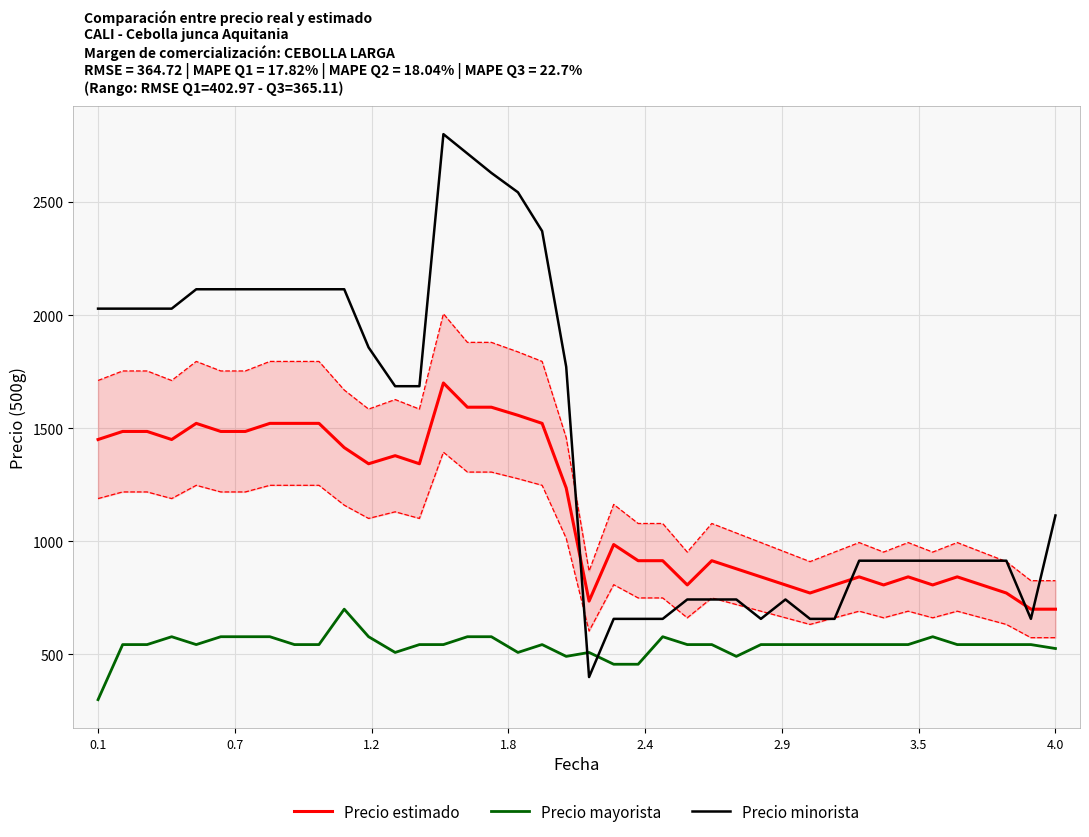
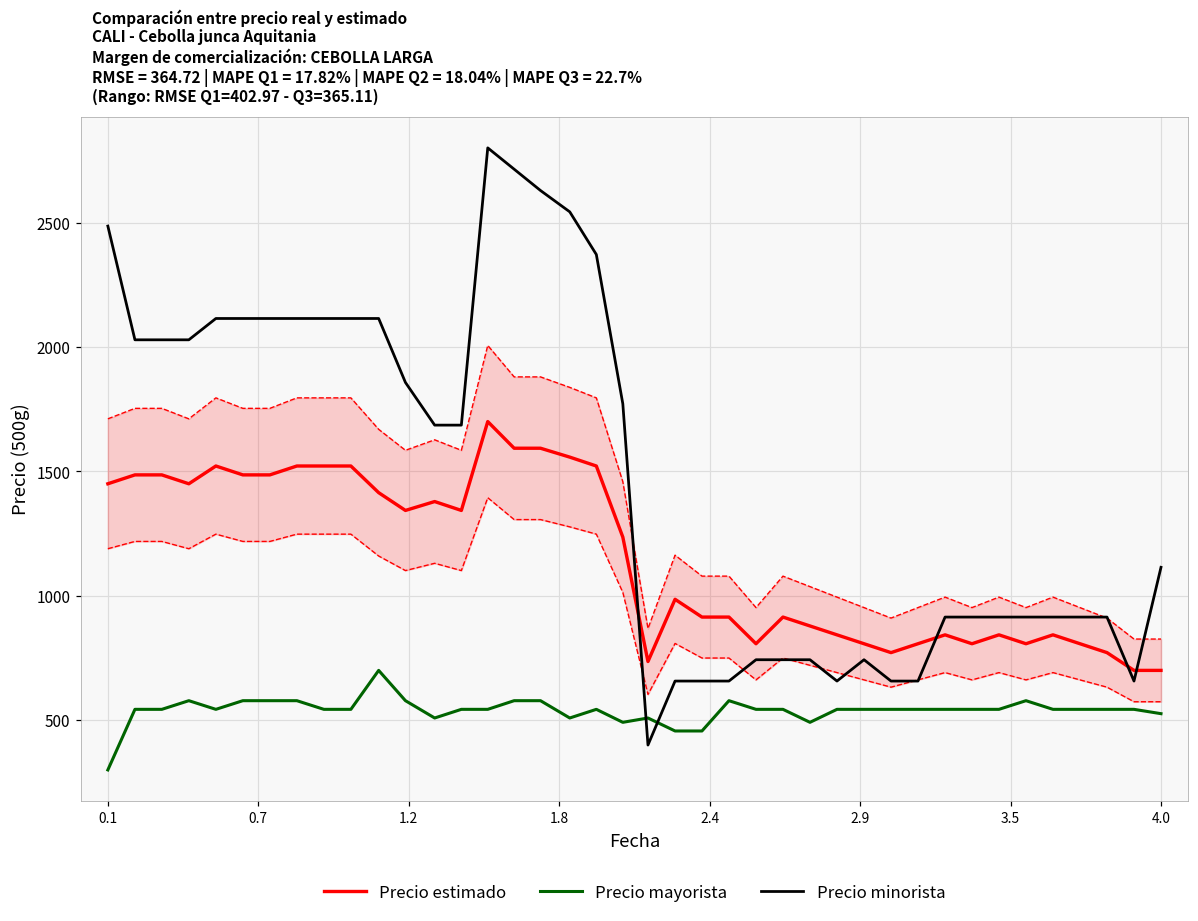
  {
    "Precio mayorista": {
      "0.1": 300,
      "4.0": 530
    },
    "Precio minorista": {
-     "0.1": 2030,
+     "0.1": 2490,
      "4.0": 1110
    }
  }
